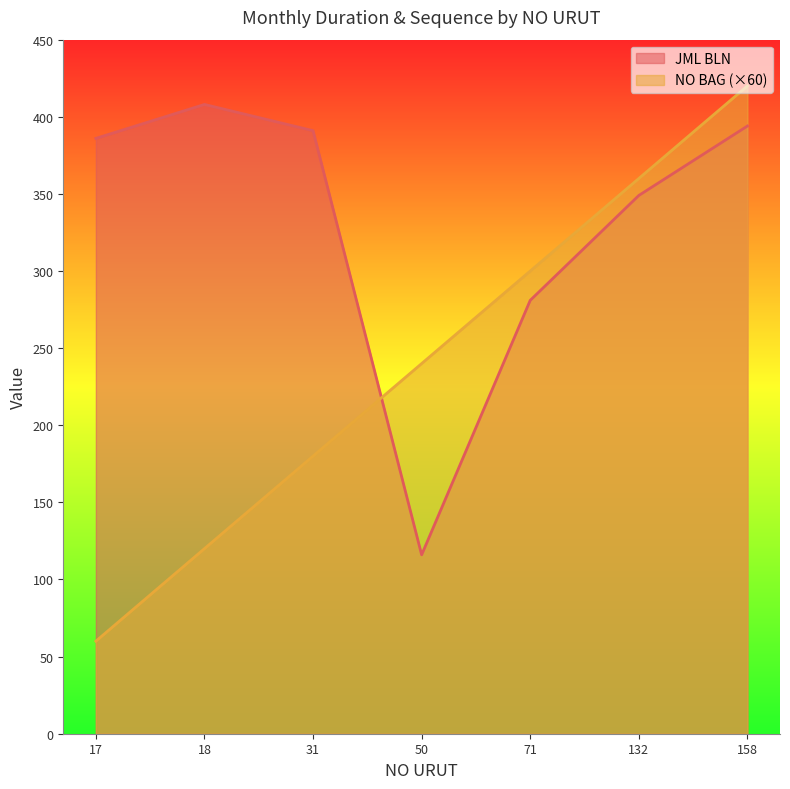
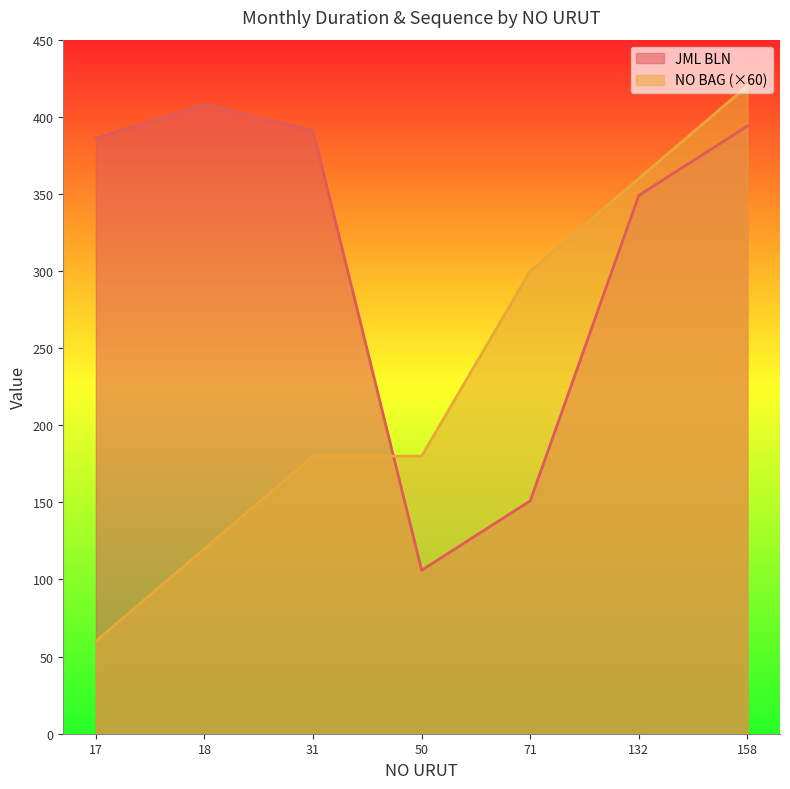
  {
    "JML BLN": {
      "17": 386,
      "18": 408,
      "31": 391,
-     "50": 116,
-     "71": 281,
+     "50": 106,
+     "71": 151,
      "132": 349,
      "158": 394
    },
    "NO BAG (×60)": {
      "17": 60,
      "18": 120,
      "31": 180,
-     "50": 240,
+     "50": 180,
      "71": 300,
      "132": 360
    }
  }
